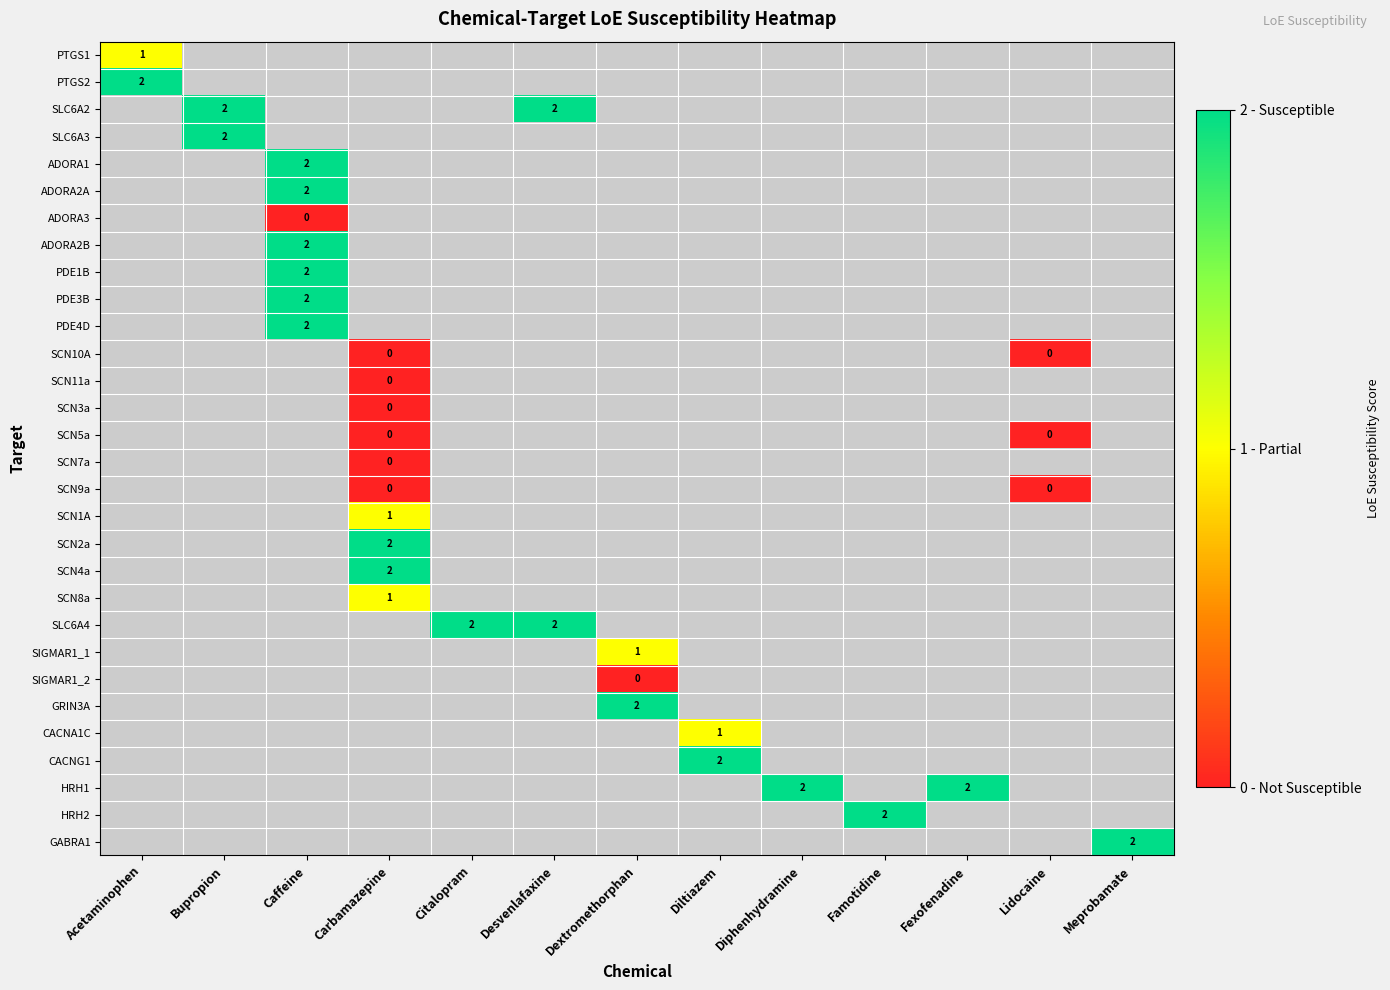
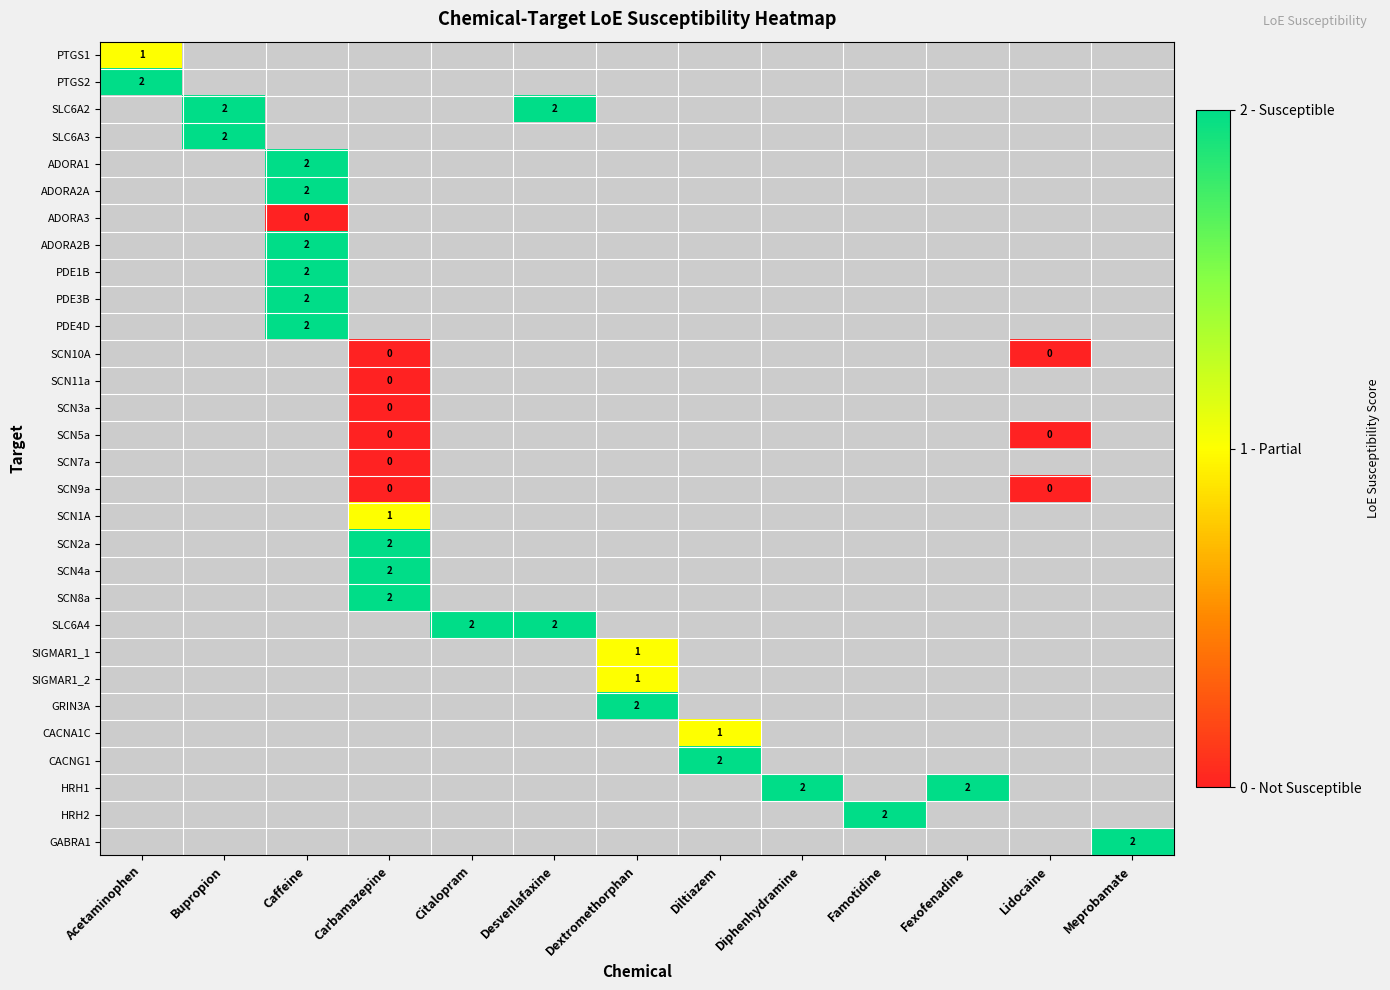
  {
    "PTGS1": {
      "Acetaminophen": 1
    },
    "PTGS2": {
      "Acetaminophen": 2
    },
    "SLC6A2": {
      "Bupropion": 2,
      "Desvenlafaxine": 2
    },
    "SLC6A3": {
      "Bupropion": 2
    },
    "ADORA1": {
      "Caffeine": 2
    },
    "ADORA2A": {
      "Caffeine": 2
    },
    "ADORA3": {
      "Caffeine": 0
    },
    "ADORA2B": {
      "Caffeine": 2
    },
    "PDE1B": {
      "Caffeine": 2
    },
    "PDE3B": {
      "Caffeine": 2
    },
    "PDE4D": {
      "Caffeine": 2
    },
    "SCN10A": {
      "Carbamazepine": 0,
      "Lidocaine": 0
    },
    "SCN11a": {
      "Carbamazepine": 0
    },
    "SCN3a": {
      "Carbamazepine": 0
    },
    "SCN5a": {
      "Carbamazepine": 0,
      "Lidocaine": 0
    },
    "SCN7a": {
      "Carbamazepine": 0
    },
    "SCN9a": {
      "Carbamazepine": 0,
      "Lidocaine": 0
    },
    "SCN1A": {
      "Carbamazepine": 1
    },
    "SCN2a": {
      "Carbamazepine": 2
    },
    "SCN4a": {
      "Carbamazepine": 2
    },
    "SCN8a": {
-     "Carbamazepine": 1
+     "Carbamazepine": 2
    },
    "SLC6A4": {
      "Citalopram": 2,
      "Desvenlafaxine": 2
    },
    "SIGMAR1_1": {
      "Dextromethorphan": 1
    },
    "SIGMAR1_2": {
-     "Dextromethorphan": 0
+     "Dextromethorphan": 1
    },
    "GRIN3A": {
      "Dextromethorphan": 2
    },
    "CACNA1C": {
      "Diltiazem": 1
    },
    "CACNG1": {
      "Diltiazem": 2
    },
    "HRH1": {
      "Diphenhydramine": 2,
      "Fexofenadine": 2
    },
    "HRH2": {
      "Famotidine": 2
    },
    "GABRA1": {
      "Meprobamate": 2
    }
  }
